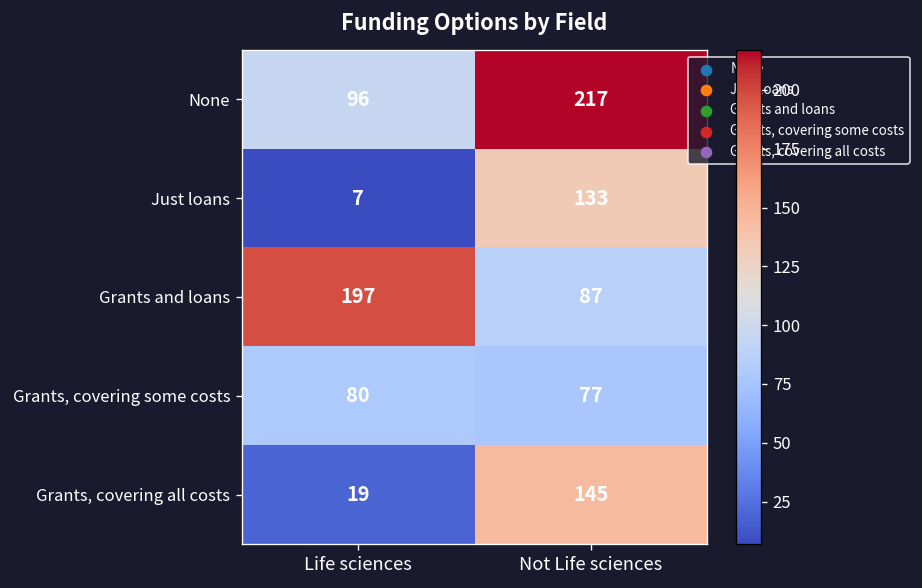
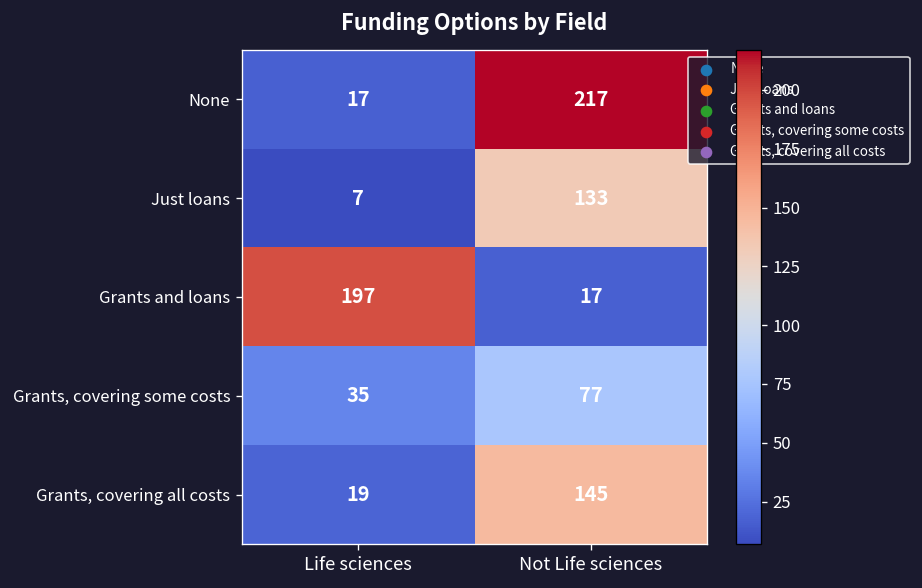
  {
    "None": {
-     "Life sciences": 96,
+     "Life sciences": 17,
      "Not Life sciences": 217
    },
    "Just loans": {
      "Life sciences": 7,
      "Not Life sciences": 133
    },
    "Grants and loans": {
      "Life sciences": 197,
-     "Not Life sciences": 87
+     "Not Life sciences": 17
    },
    "Grants, covering some costs": {
-     "Life sciences": 80,
+     "Life sciences": 35,
      "Not Life sciences": 77
    },
    "Grants, covering all costs": {
      "Life sciences": 19,
      "Not Life sciences": 145
    }
  }
